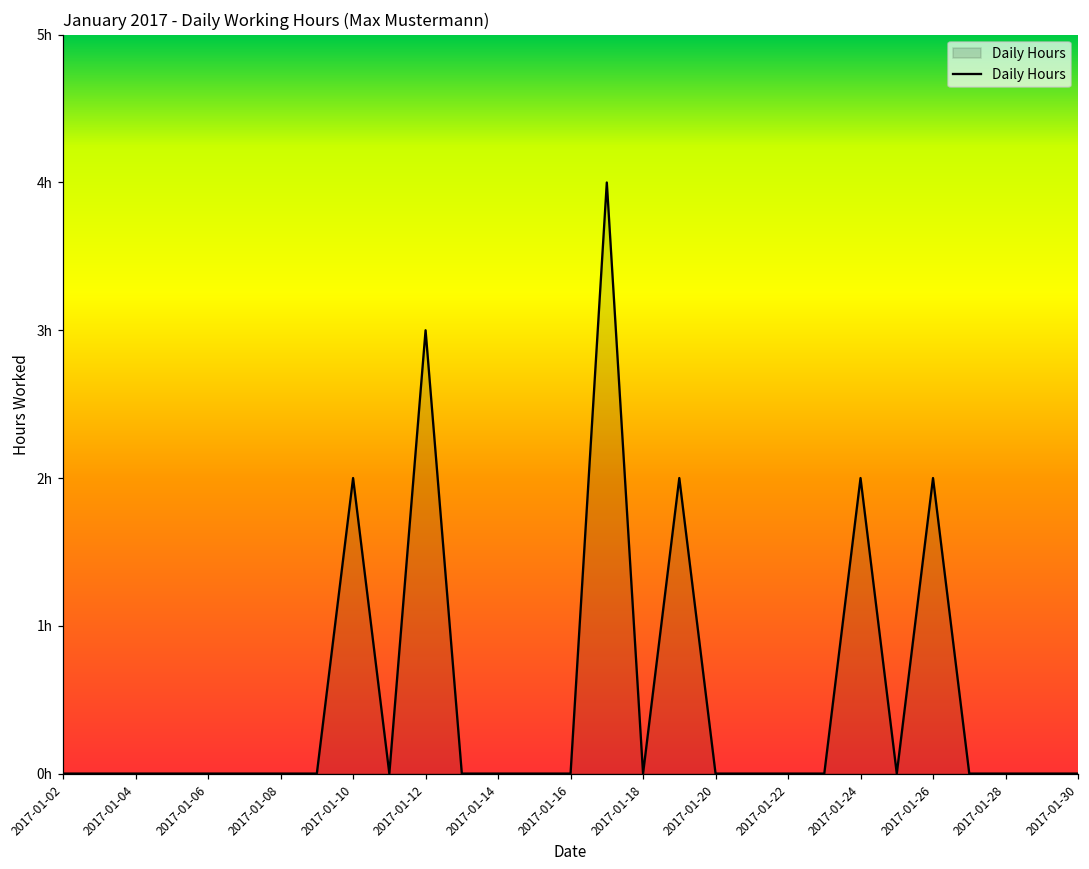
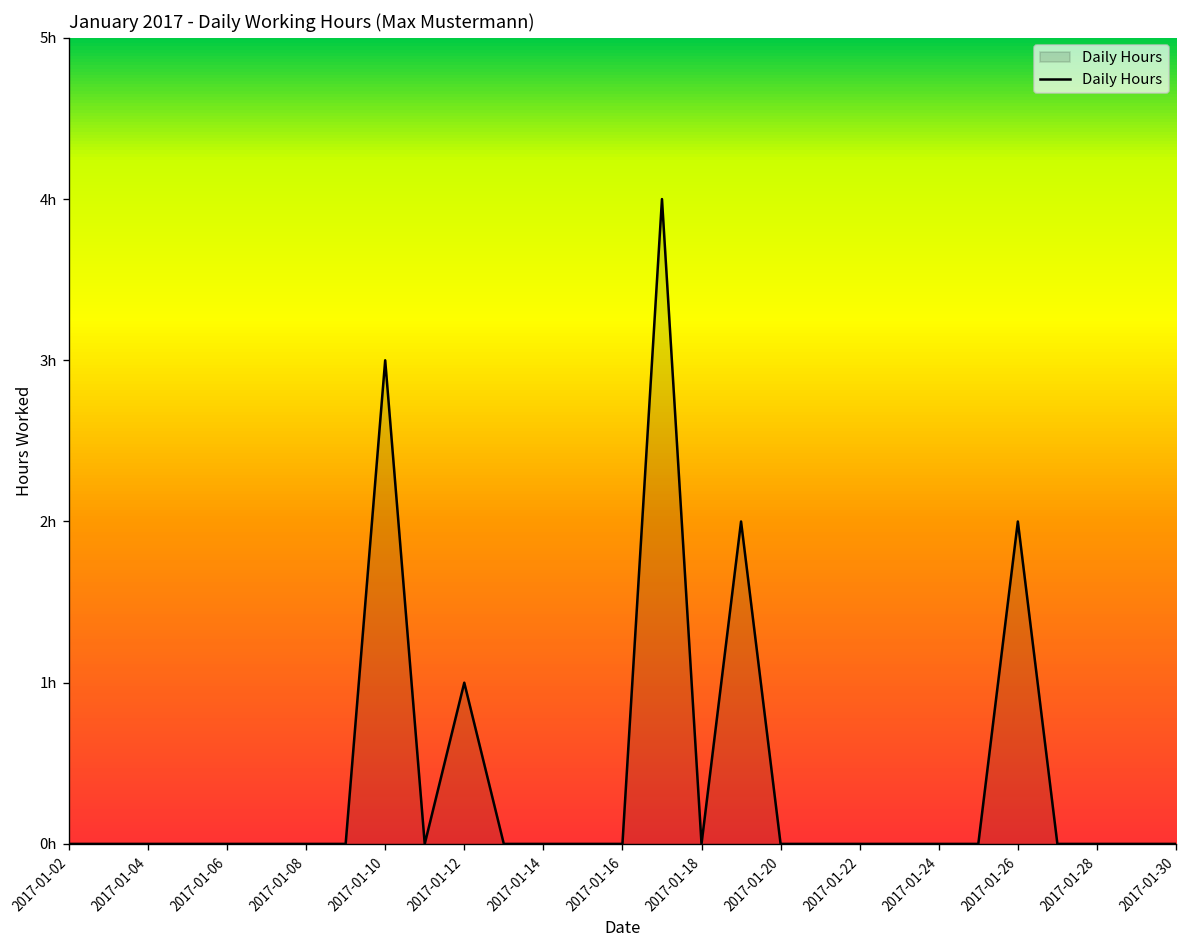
  {
    "2017-01-02": "0h",
    "2017-01-04": "0h",
    "2017-01-06": "0h",
    "2017-01-08": "0h",
-   "2017-01-10": "2h",
-   "2017-01-12": "3h",
+   "2017-01-10": "3h",
+   "2017-01-12": "1h",
    "2017-01-14": "0h",
    "2017-01-16": "0h",
    "2017-01-18": "0h",
    "2017-01-20": "0h",
    "2017-01-22": "0h",
-   "2017-01-24": "2h",
+   "2017-01-24": "0h",
    "2017-01-26": "2h",
    "2017-01-28": "0h",
    "2017-01-30": "0h"
  }
